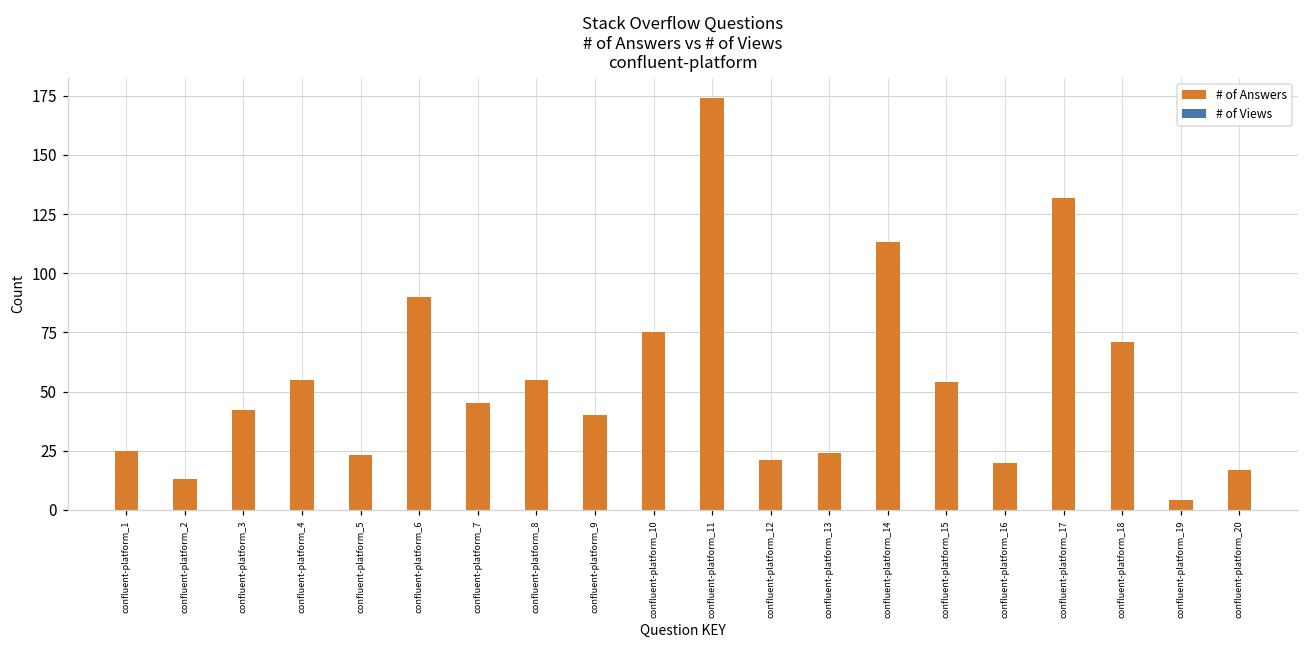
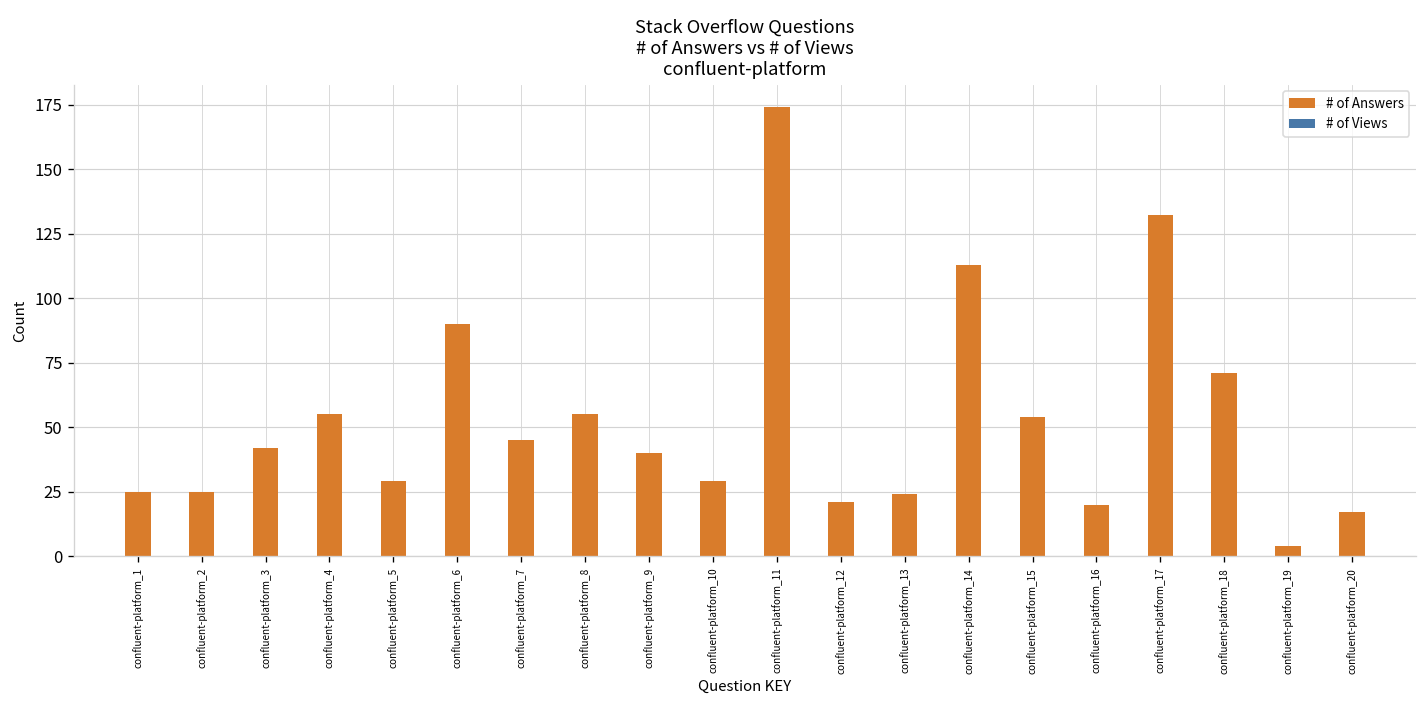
  {
    "# of Answers": {
      "confluent-platform_1": 25,
-     "confluent-platform_2": 13,
+     "confluent-platform_2": 25,
      "confluent-platform_3": 42,
      "confluent-platform_4": 55,
-     "confluent-platform_5": 23,
+     "confluent-platform_5": 29,
      "confluent-platform_6": 90,
      "confluent-platform_7": 45,
      "confluent-platform_8": 55,
      "confluent-platform_9": 40,
-     "confluent-platform_10": 75,
+     "confluent-platform_10": 29,
      "confluent-platform_11": 174,
      "confluent-platform_12": 21,
      "confluent-platform_13": 24,
      "confluent-platform_14": 113,
      "confluent-platform_15": 54,
      "confluent-platform_16": 20,
      "confluent-platform_17": 132,
      "confluent-platform_18": 71,
      "confluent-platform_19": 4,
      "confluent-platform_20": 17
    },
    "# of Views": {
      "confluent-platform_1": 0,
      "confluent-platform_2": 0,
      "confluent-platform_3": 0,
      "confluent-platform_4": 0,
      "confluent-platform_5": 0,
      "confluent-platform_6": 0,
      "confluent-platform_7": 0,
      "confluent-platform_8": 0,
      "confluent-platform_9": 0,
      "confluent-platform_10": 0,
      "confluent-platform_11": 0,
      "confluent-platform_12": 0,
      "confluent-platform_13": 0,
      "confluent-platform_14": 0,
      "confluent-platform_15": 0,
      "confluent-platform_16": 0,
      "confluent-platform_17": 0,
      "confluent-platform_18": 0,
      "confluent-platform_19": 0,
      "confluent-platform_20": 0
    }
  }
